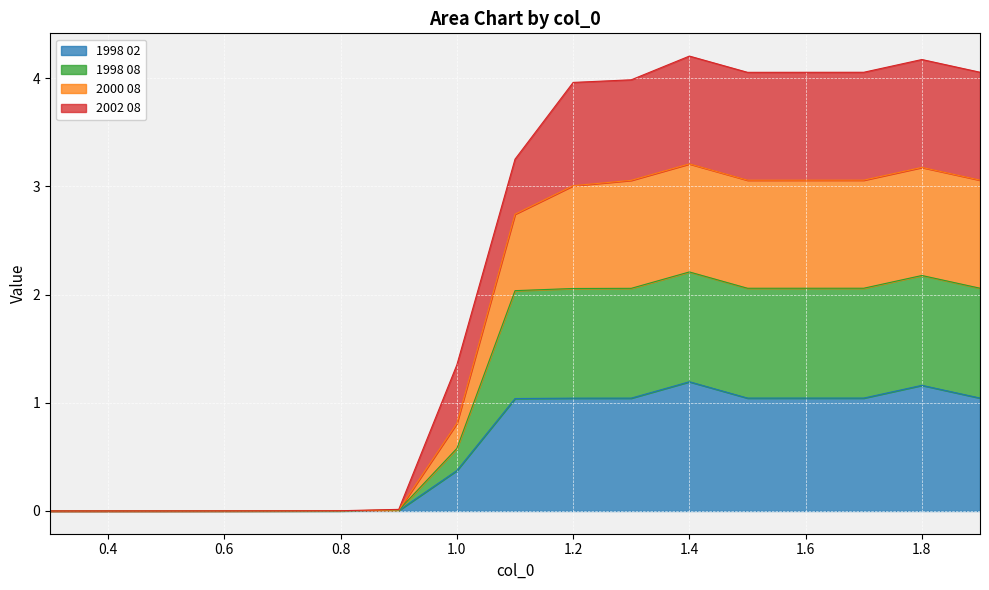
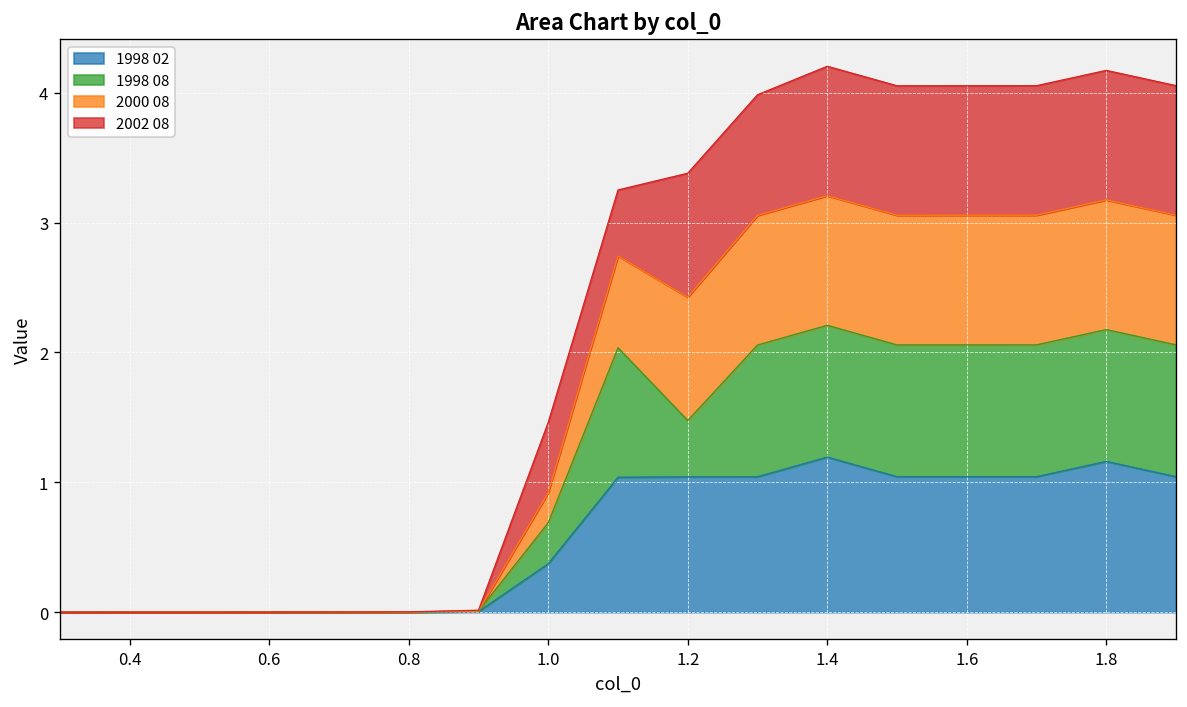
  {
    "1998 02": {
      "1.0": 0.37,
      "1.2": 1.04,
      "1.4": 1.19,
      "1.6": 1.04,
      "1.8": 1.16
    },
    "1998 08": {
-     "1.0": 0.20,
-     "1.2": 1.01,
+     "1.0": 0.32,
+     "1.2": 0.43,
      "1.4": 1.01,
      "1.6": 1.02,
      "1.8": 1.02
    },
    "2000 08": {
      "1.0": 0.23,
      "1.2": 0.95,
      "1.4": 1.00,
      "1.6": 1.00,
      "1.8": 1.00
    },
    "2002 08": {
      "1.0": 0.54,
      "1.2": 0.95,
      "1.4": 1.00,
      "1.6": 1.00,
      "1.8": 1.00
    }
  }
